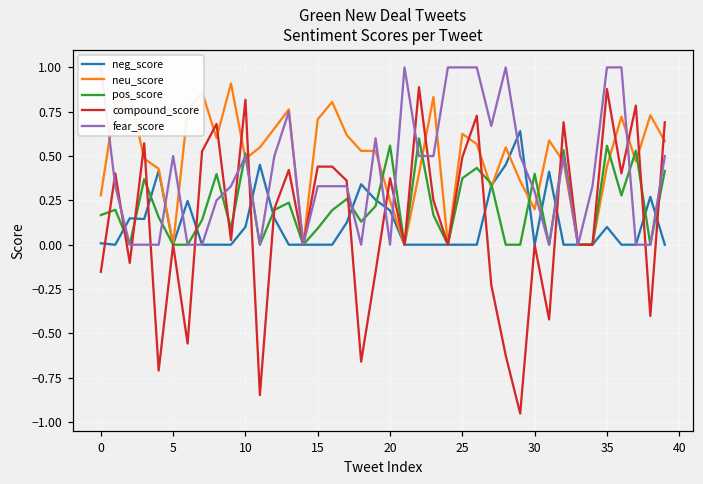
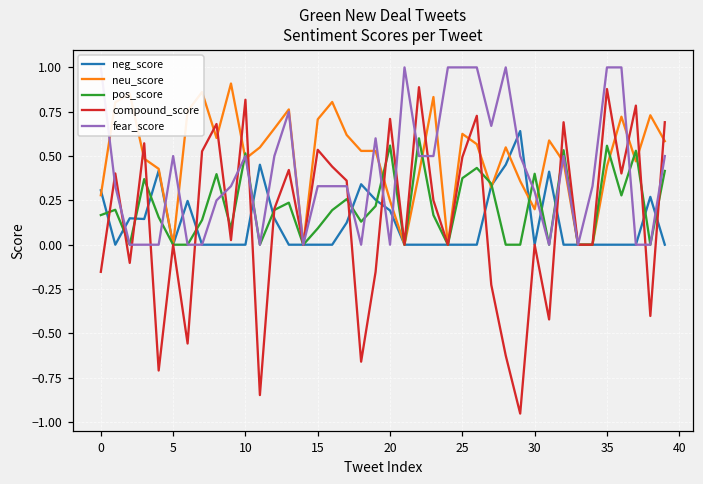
  {
    "neg_score": {
-     "0": 0.01,
-     "10": 0.1,
+     "0": 0.31,
+     "10": 0.0,
      "15": 0.00,
      "20": 0.19,
      "25": 0.00,
-     "35": 0.1
+     "35": 0.0
    },
    "neu_score": {
      "0": 0.28,
      "15": 0.71,
      "20": 0.25,
      "25": 0.63,
      "30": 0.20,
      "35": 0.44
    },
    "pos_score": {
      "0": 0.17,
      "15": 0.09,
      "20": 0.56,
      "25": 0.38,
      "30": 0.40,
      "35": 0.56
    },
    "compound_score": {
      "0": -0.15,
      "10": 0.82,
-     "15": 0.44,
-     "20": 0.37,
+     "15": 0.54,
+     "20": 0.71,
      "25": 0.49,
      "35": 0.88
    },
    "fear_score": {
      "5": 0.50,
      "15": 0.33,
      "20": 0.00,
      "25": 1.00,
      "30": 0.30,
      "35": 1.00
    }
  }
